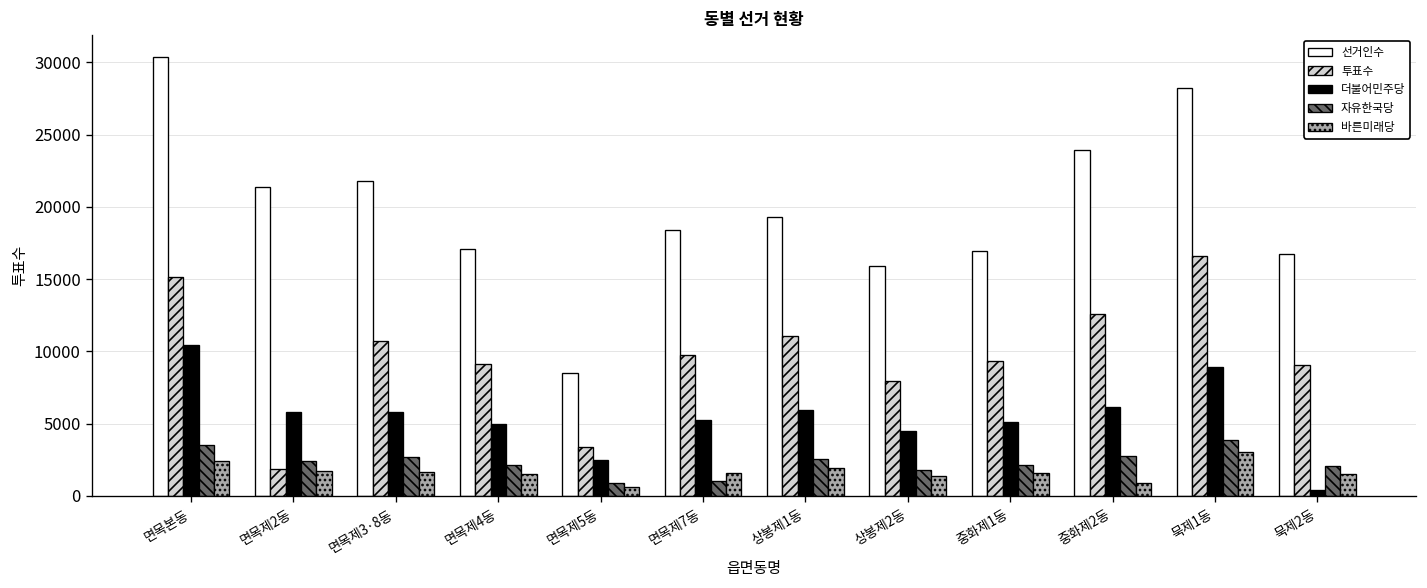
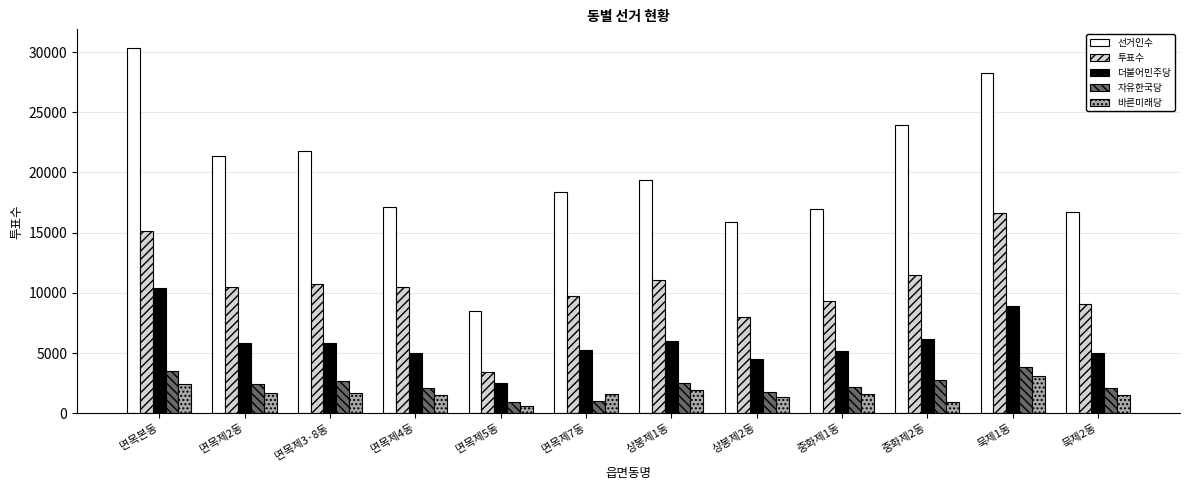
  {
    "선거인수": {
      "면목본동": 30400,
      "면목제2동": 21400,
      "면목제3·8동": 21800,
      "면목제4동": 17100,
      "면목제5동": 8500,
      "면목제7동": 18400,
      "상봉제1동": 19300,
      "상봉제2동": 15900,
      "중화제1동": 16900,
      "중화제2동": 23900,
      "묵제1동": 28200,
      "묵제2동": 16700
    },
    "투표수": {
      "면목본동": 15200,
-     "면목제2동": 1900,
+     "면목제2동": 10500,
      "면목제3·8동": 10700,
-     "면목제4동": 9100,
+     "면목제4동": 10500,
      "면목제5동": 3400,
      "면목제7동": 9800,
      "상봉제1동": 11000,
      "상봉제2동": 8000,
      "중화제1동": 9400,
-     "중화제2동": 12600,
+     "중화제2동": 11500,
      "묵제1동": 16600,
      "묵제2동": 9100
    },
    "더불어민주당": {
      "면목본동": 10400,
      "면목제2동": 5800,
      "면목제3·8동": 5800,
      "면목제4동": 5000,
      "면목제5동": 2500,
      "면목제7동": 5200,
      "상봉제1동": 6000,
      "상봉제2동": 4500,
      "중화제1동": 5200,
      "중화제2동": 6200,
      "묵제1동": 8900,
-     "묵제2동": 400
+     "묵제2동": 5000
    },
    "자유한국당": {
      "면목본동": 3500,
      "면목제2동": 2400,
      "면목제3·8동": 2700,
      "면목제4동": 2100,
      "면목제5동": 900,
      "면목제7동": 1000,
      "상봉제1동": 2500,
      "상봉제2동": 1800,
      "중화제1동": 2200,
      "중화제2동": 2800,
      "묵제1동": 3900,
      "묵제2동": 2100
    },
    "바른미래당": {
      "면목본동": 2400,
      "면목제2동": 1700,
      "면목제3·8동": 1700,
      "면목제4동": 1500,
      "면목제5동": 600,
      "면목제7동": 1600,
      "상봉제1동": 2000,
      "상봉제2동": 1400,
      "중화제1동": 1600,
      "중화제2동": 900,
      "묵제1동": 3100,
      "묵제2동": 1500
    }
  }
